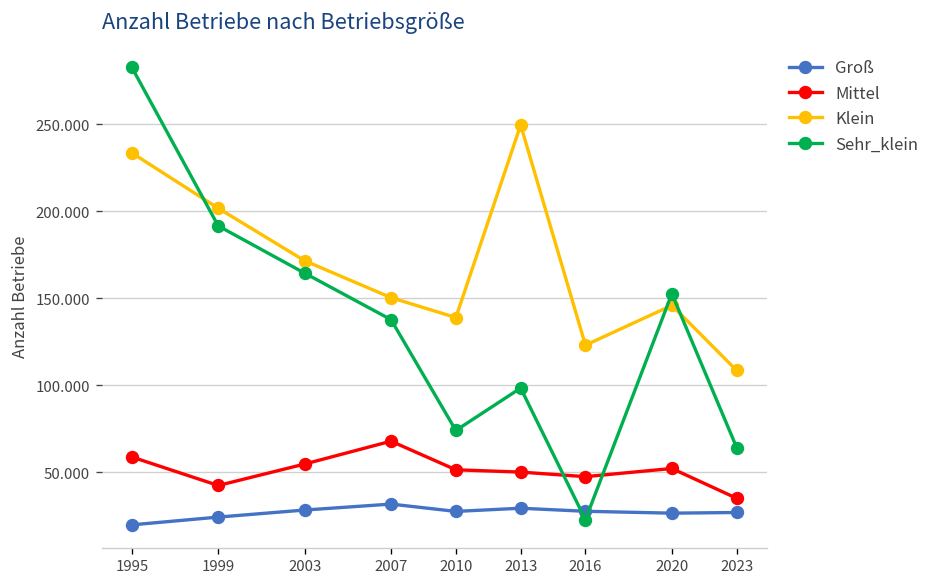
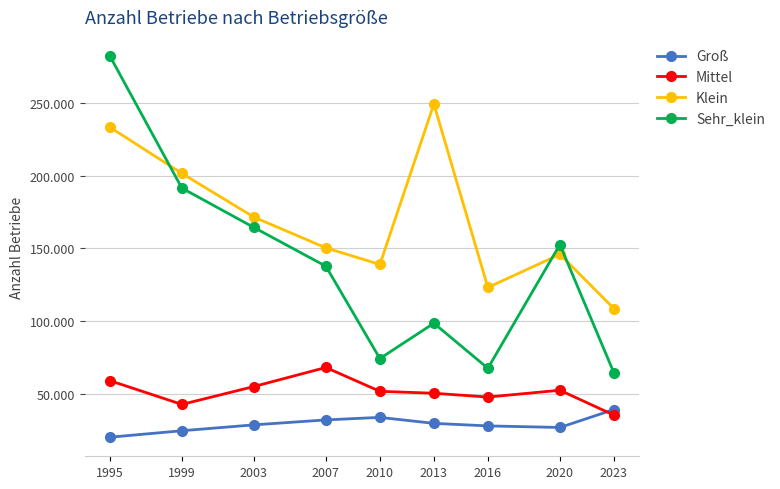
  {
    "Groß": {
      "1995": 20,
      "1999": 24,
      "2003": 28,
      "2007": 32,
-     "2010": 28,
+     "2010": 34,
      "2013": 29,
      "2016": 28,
      "2020": 27,
-     "2023": 27
+     "2023": 39
    },
    "Mittel": {
      "1995": 59,
      "1999": 43,
      "2003": 55,
      "2007": 68,
      "2010": 52,
      "2013": 50,
      "2016": 48,
      "2020": 52,
      "2023": 35
    },
    "Klein": {
      "1995": 234,
      "1999": 202,
      "2003": 172,
      "2007": 150,
      "2010": 139,
      "2013": 250,
      "2016": 123,
      "2020": 146,
      "2023": 109
    },
    "Sehr_klein": {
      "1995": 283,
      "1999": 192,
      "2003": 164,
      "2007": 138,
      "2010": 74,
      "2013": 98,
-     "2016": 23,
+     "2016": 67,
      "2020": 153,
      "2023": 64
    }
  }
